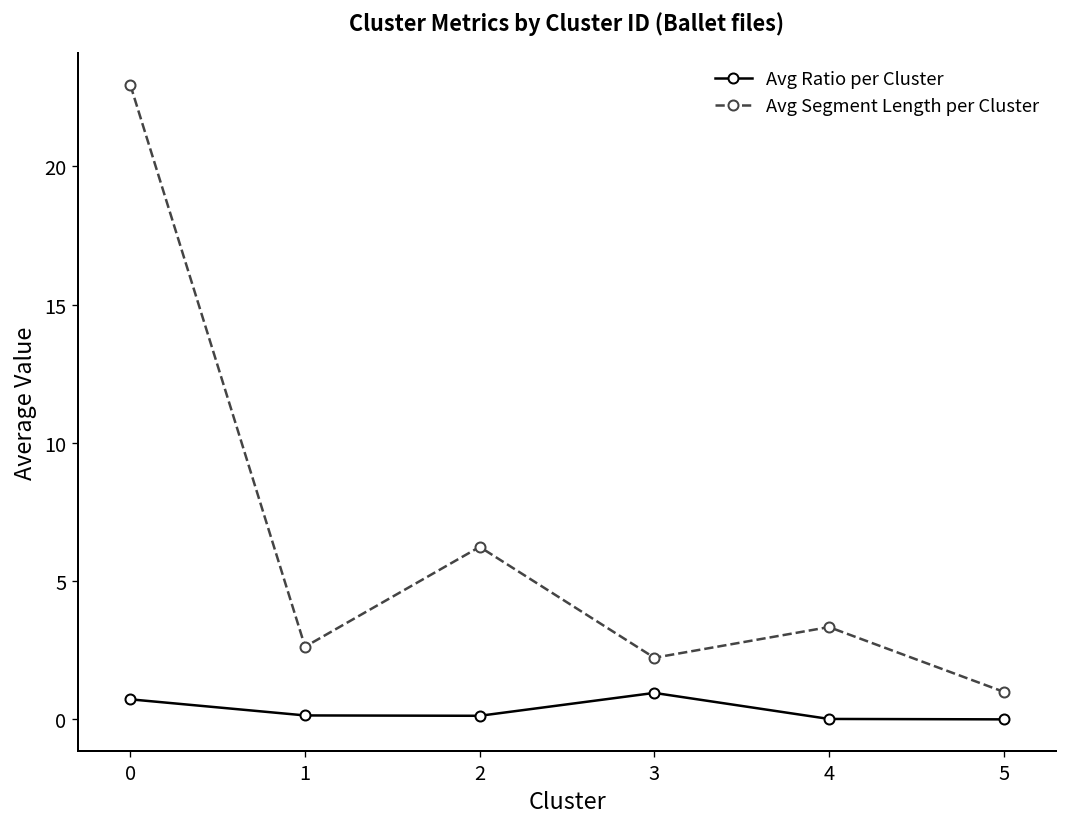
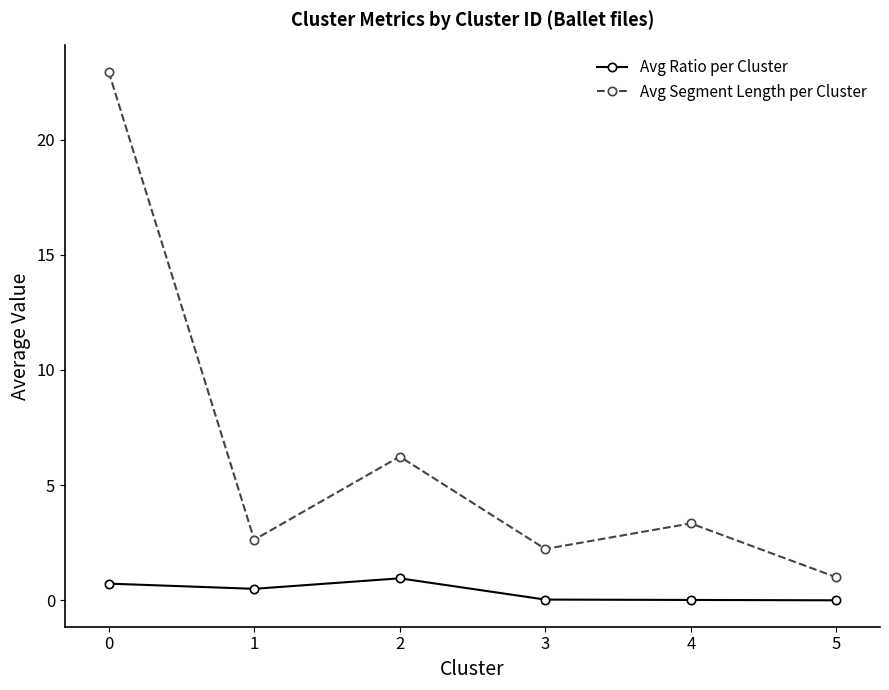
  {
    "Avg Ratio per Cluster": {
      "0": 0.7,
-     "1": 0.1,
-     "2": 0.1,
-     "3": 1.0,
+     "1": 0.5,
+     "2": 1.0,
+     "3": 0.0,
      "4": 0.0,
      "5": 0.0
    },
    "Avg Segment Length per Cluster": {
      "0": 22.9,
      "1": 2.6,
      "2": 6.2,
      "3": 2.2,
      "4": 3.3,
      "5": 1.0
    }
  }
